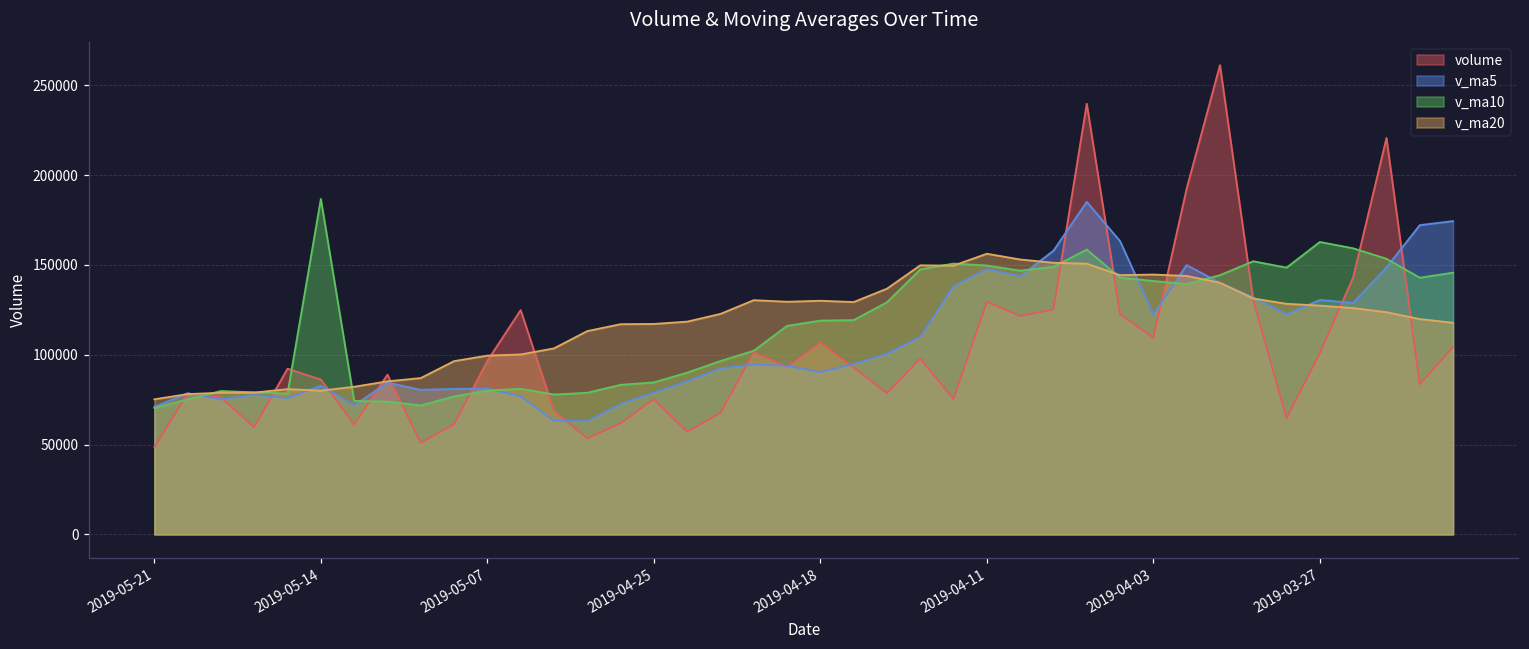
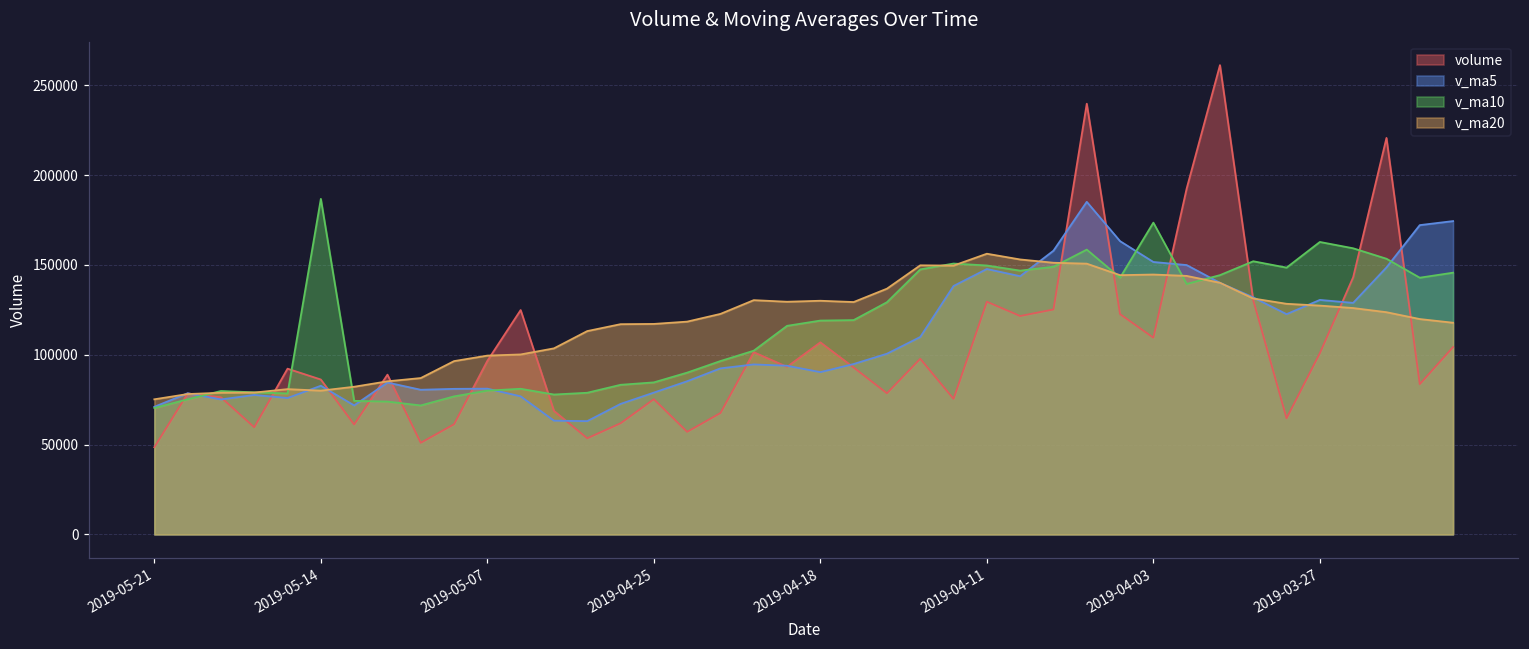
  {
    "v_ma5": {
      "2019-05-14": 83000,
      "2019-04-25": 79000,
      "2019-04-18": 90000,
      "2019-04-11": 148000,
-     "2019-04-03": 122000,
+     "2019-04-03": 152000,
      "2019-03-27": 131000
    },
    "v_ma10": {
      "2019-05-14": 187000,
      "2019-04-25": 85000,
      "2019-04-18": 119000,
      "2019-04-11": 150000,
-     "2019-04-03": 141000,
+     "2019-04-03": 174000,
      "2019-03-27": 163000
    }
  }
